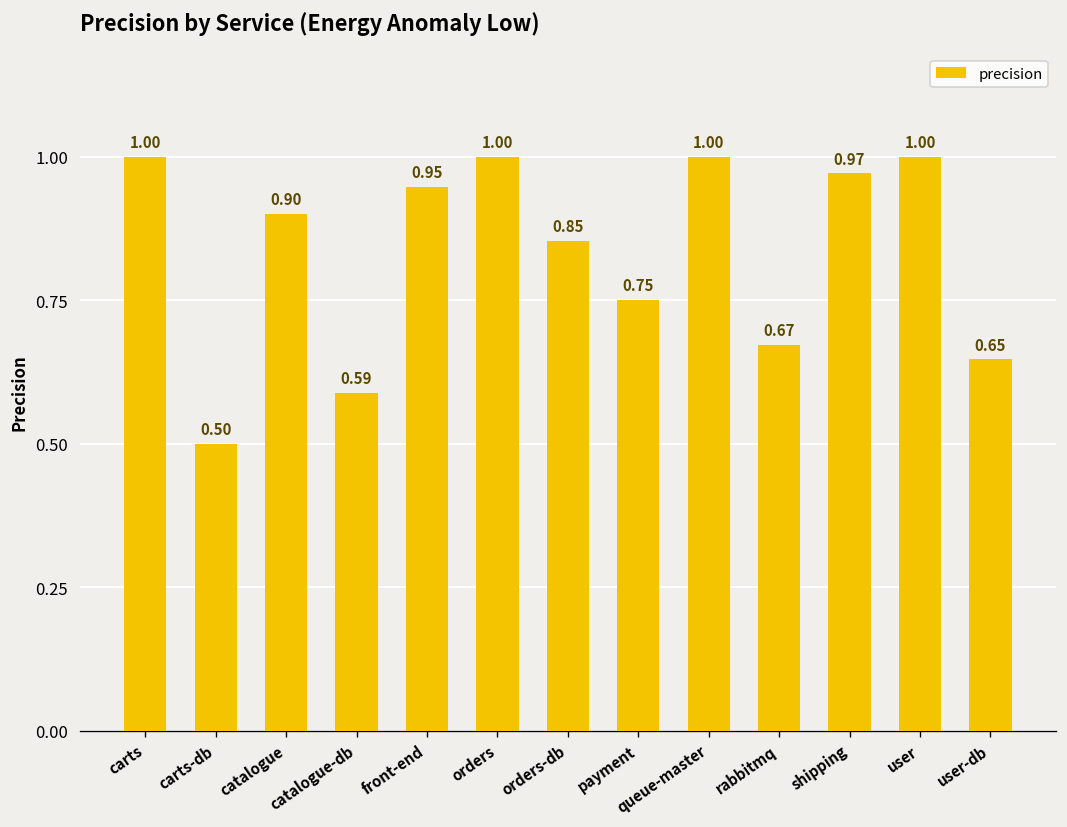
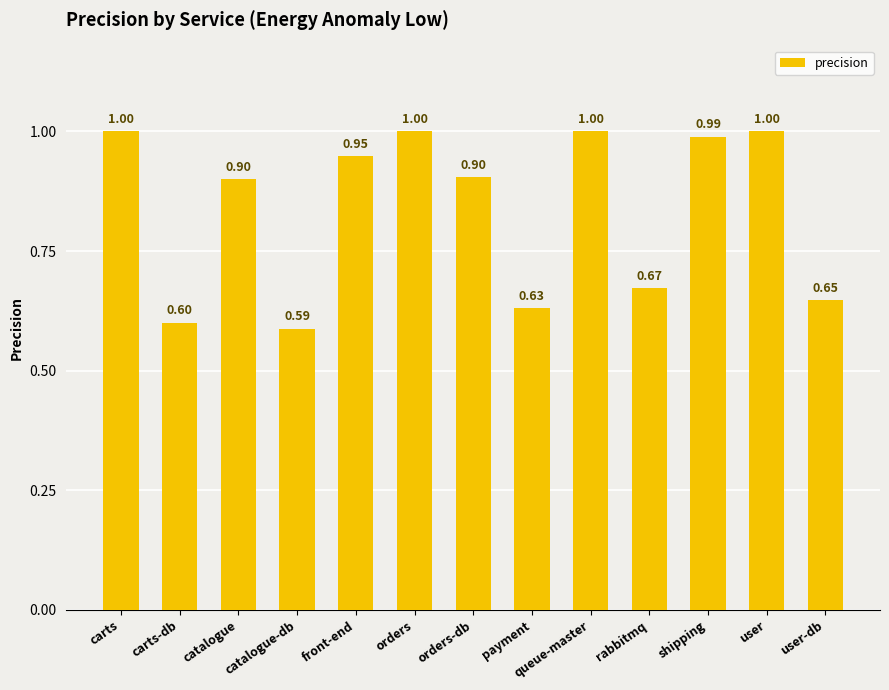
  {
    "carts": 1.00,
-   "carts-db": 0.50,
+   "carts-db": 0.60,
    "catalogue": 0.90,
    "catalogue-db": 0.59,
    "front-end": 0.95,
    "orders": 1.00,
-   "orders-db": 0.85,
-   "payment": 0.75,
+   "orders-db": 0.90,
+   "payment": 0.63,
    "queue-master": 1.00,
    "rabbitmq": 0.67,
-   "shipping": 0.97,
+   "shipping": 0.99,
    "user": 1.00,
    "user-db": 0.65
  }
